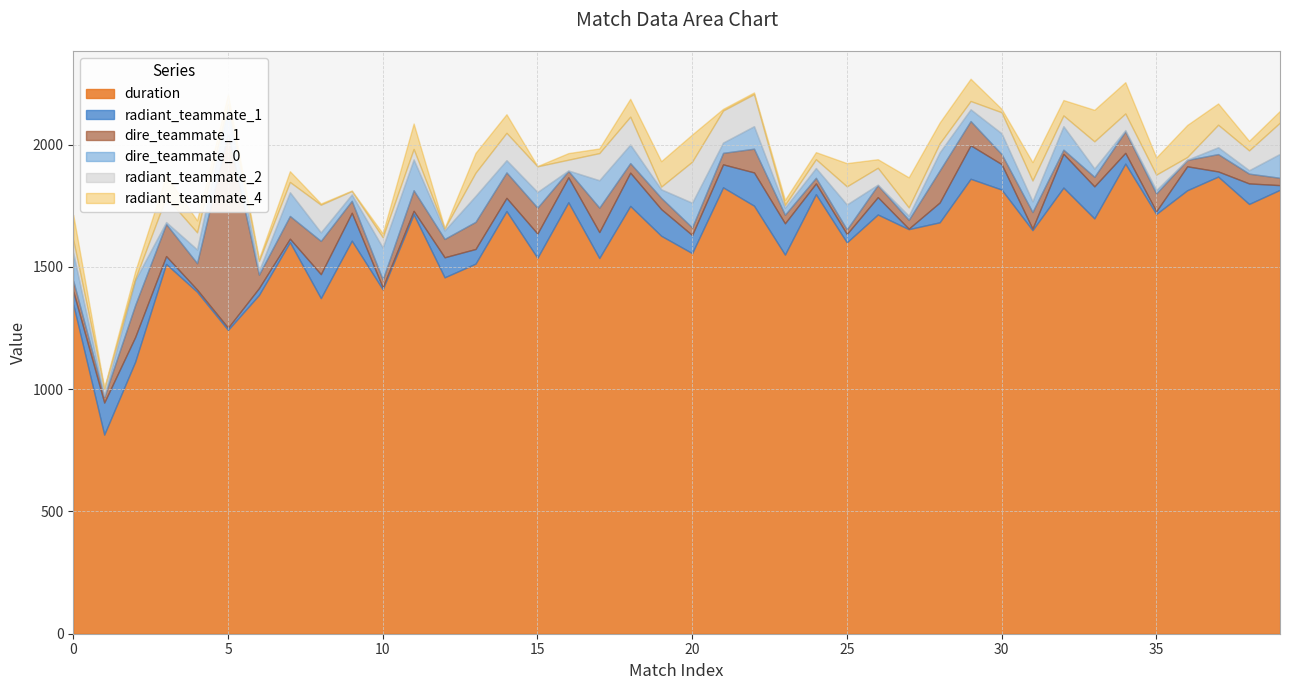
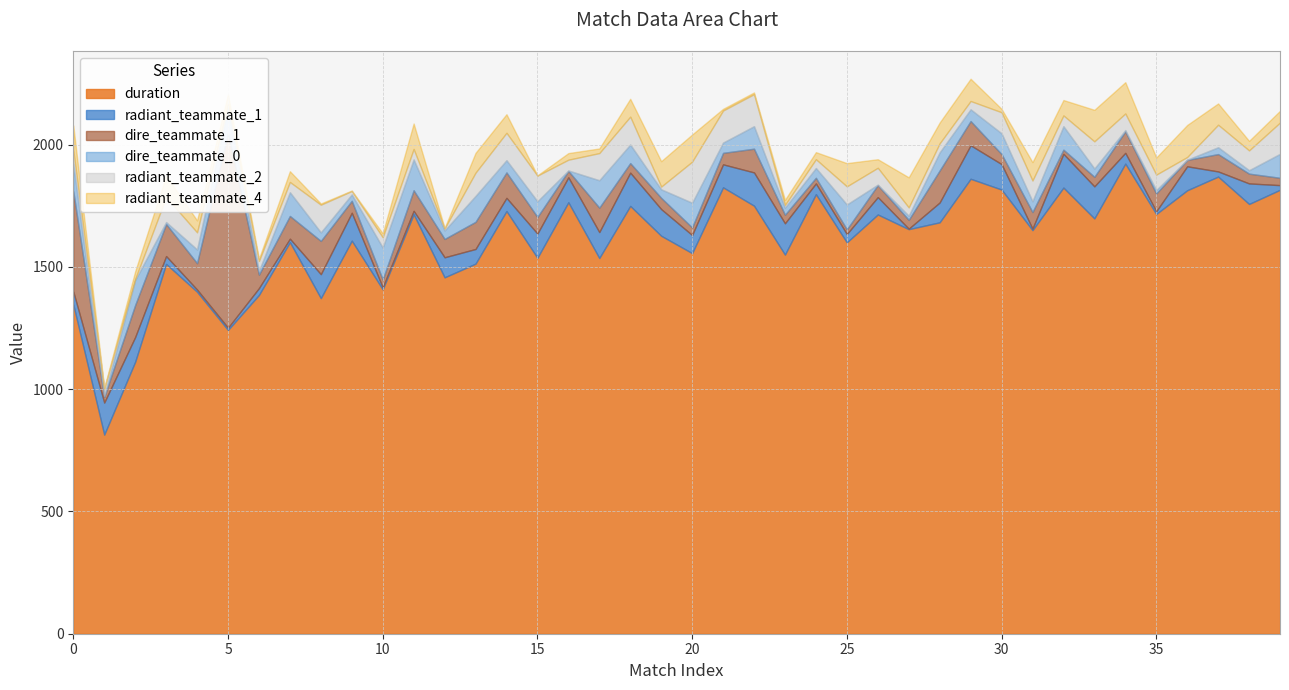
  {
    "dire_teammate_1": {
-     "0": 40,
+     "0": 410,
      "10": 30,
-     "15": 110,
+     "15": 70,
      "20": 30,
      "25": 20,
      "30": 40,
      "35": 70
    },
    "radiant_teammate_2": {
      "0": 50,
      "10": 40,
      "20": 170,
      "25": 70,
      "30": 90,
      "35": 60
    }
  }
